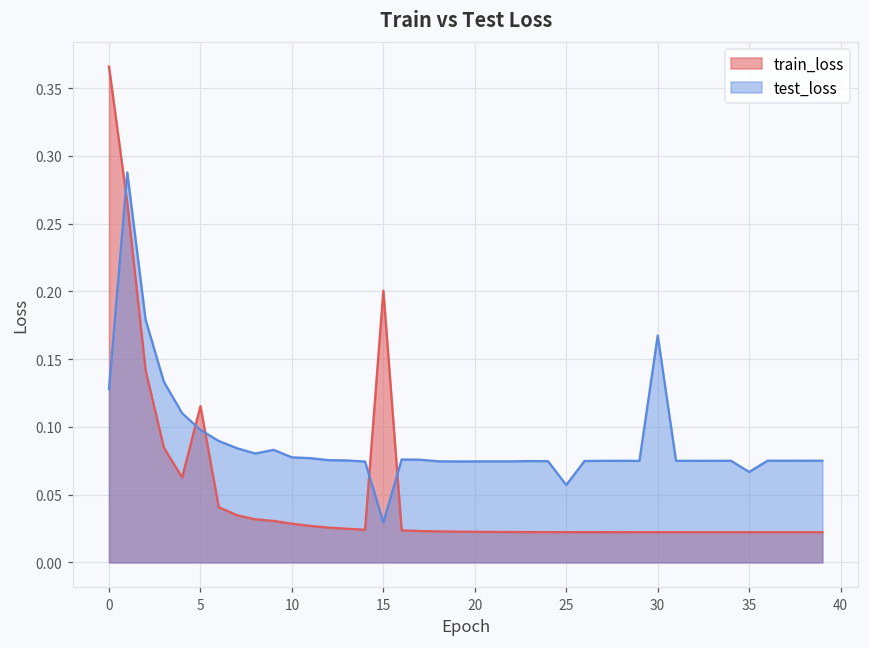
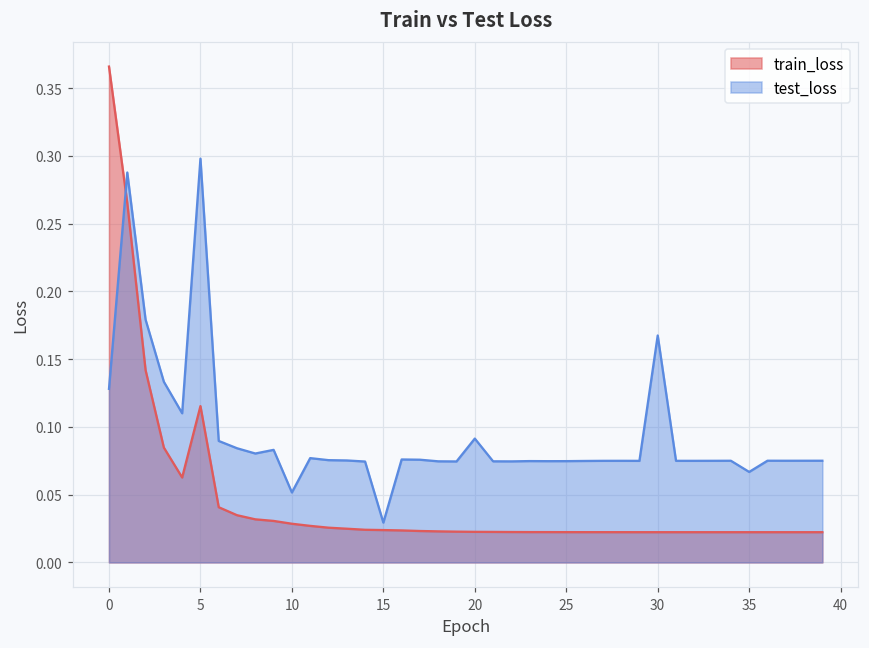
  {
    "train_loss": {
      "0": 0.366,
      "5": 0.115,
      "10": 0.029,
-     "15": 0.201,
+     "15": 0.024,
      "20": 0.023,
      "25": 0.022,
      "30": 0.022,
      "35": 0.022
    },
    "test_loss": {
      "0": 0.128,
-     "5": 0.098,
-     "10": 0.078,
+     "5": 0.298,
+     "10": 0.052,
      "15": 0.029,
-     "20": 0.075,
-     "25": 0.057,
+     "20": 0.091,
+     "25": 0.075,
      "30": 0.168,
      "35": 0.067
    }
  }
